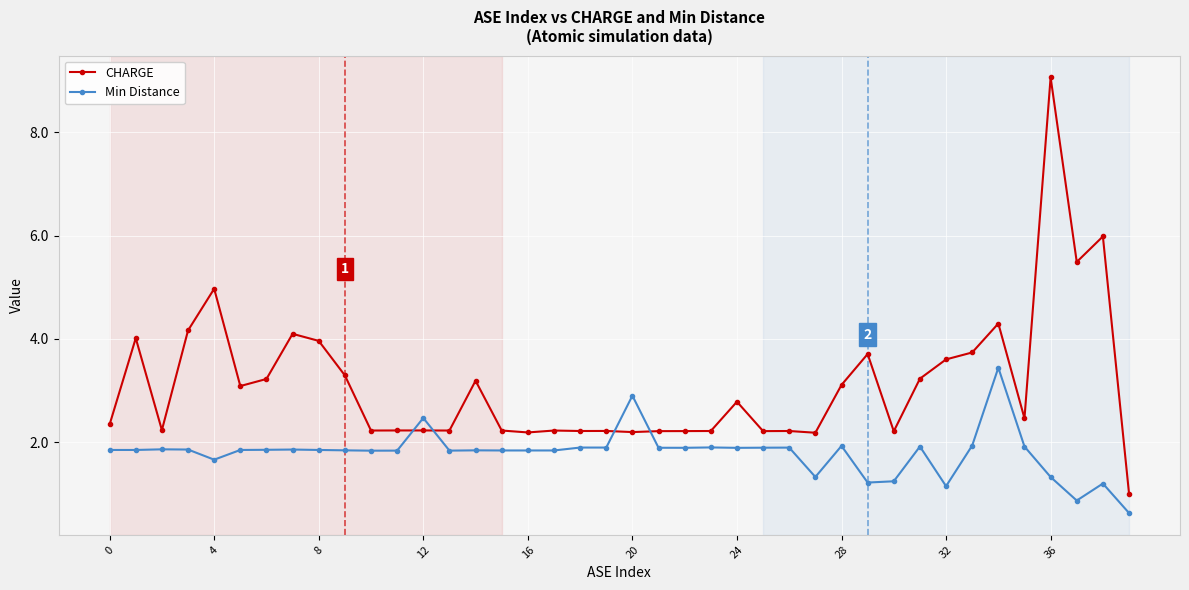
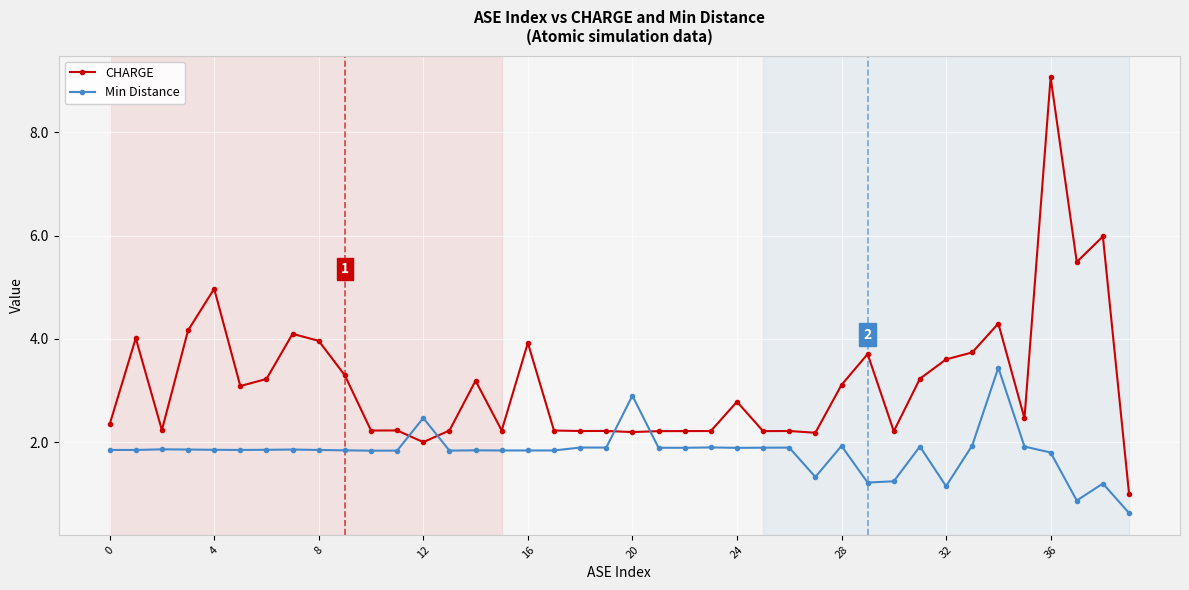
  {
    "CHARGE": {
      "0": 2.3,
      "4": 5.0,
      "8": 4.0,
-     "12": 2.2,
-     "16": 2.2,
+     "12": 2.0,
+     "16": 3.9,
      "20": 2.2,
      "24": 2.8,
      "28": 3.1,
      "32": 3.6,
      "36": 9.1
    },
    "Min Distance": {
      "0": 1.8,
-     "4": 1.7,
+     "4": 1.9,
      "8": 1.8,
      "12": 2.5,
      "16": 1.8,
      "20": 2.9,
      "24": 1.9,
      "28": 1.9,
      "32": 1.1,
-     "36": 1.3
+     "36": 1.8
    }
  }
